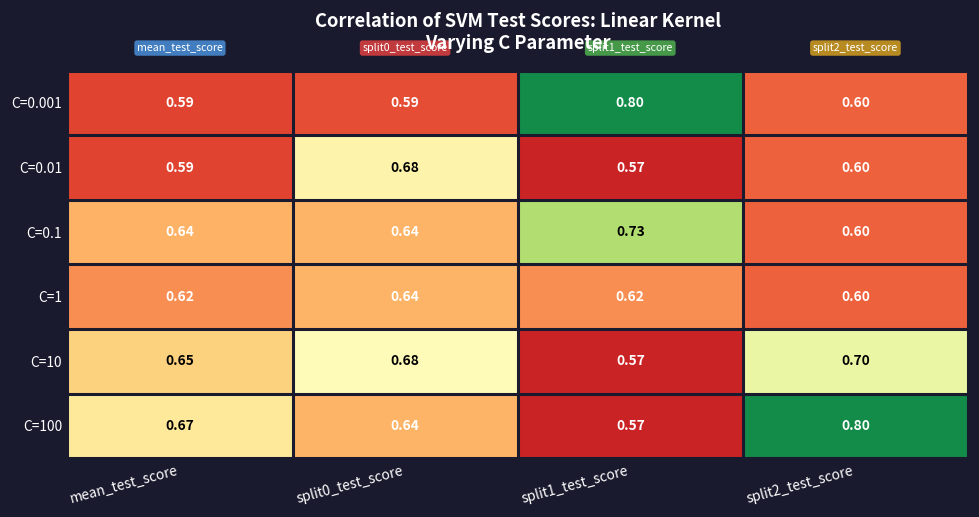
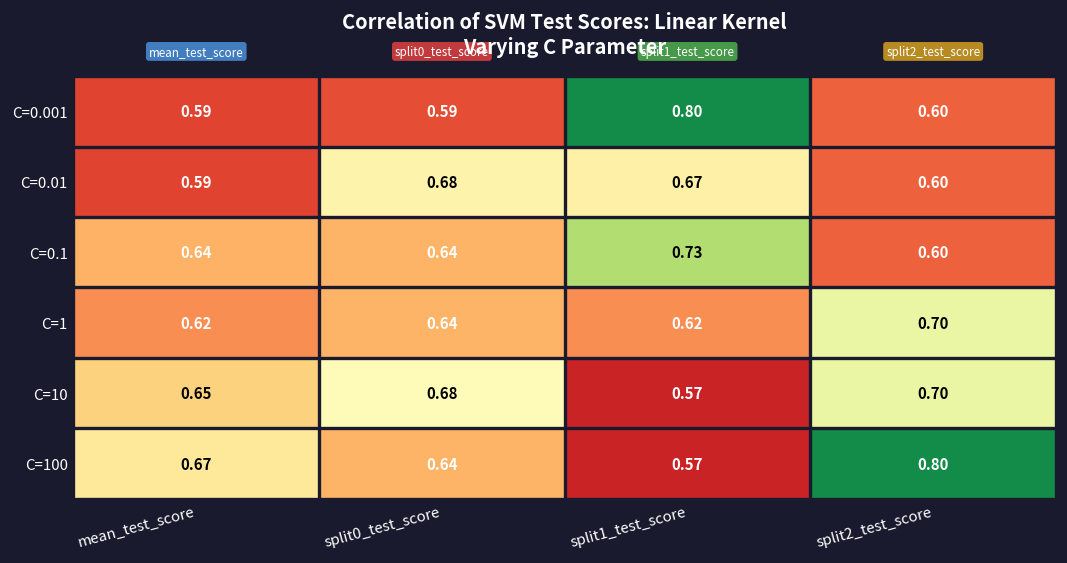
  {
    "C=0.001": {
      "mean_test_score": 0.59,
      "split0_test_score": 0.59,
      "split1_test_score": 0.80,
      "split2_test_score": 0.60
    },
    "C=0.01": {
      "mean_test_score": 0.59,
      "split0_test_score": 0.68,
-     "split1_test_score": 0.57,
+     "split1_test_score": 0.67,
      "split2_test_score": 0.60
    },
    "C=0.1": {
      "mean_test_score": 0.64,
      "split0_test_score": 0.64,
      "split1_test_score": 0.73,
      "split2_test_score": 0.60
    },
    "C=1": {
      "mean_test_score": 0.62,
      "split0_test_score": 0.64,
      "split1_test_score": 0.62,
-     "split2_test_score": 0.60
+     "split2_test_score": 0.70
    },
    "C=10": {
      "mean_test_score": 0.65,
      "split0_test_score": 0.68,
      "split1_test_score": 0.57,
      "split2_test_score": 0.70
    },
    "C=100": {
      "mean_test_score": 0.67,
      "split0_test_score": 0.64,
      "split1_test_score": 0.57,
      "split2_test_score": 0.80
    }
  }
